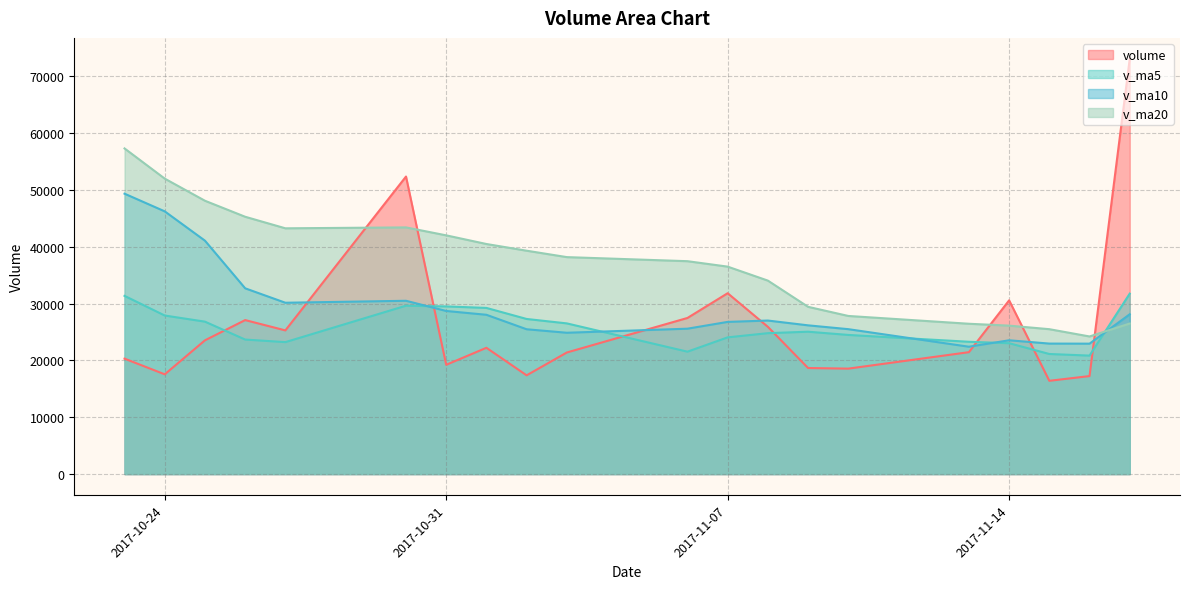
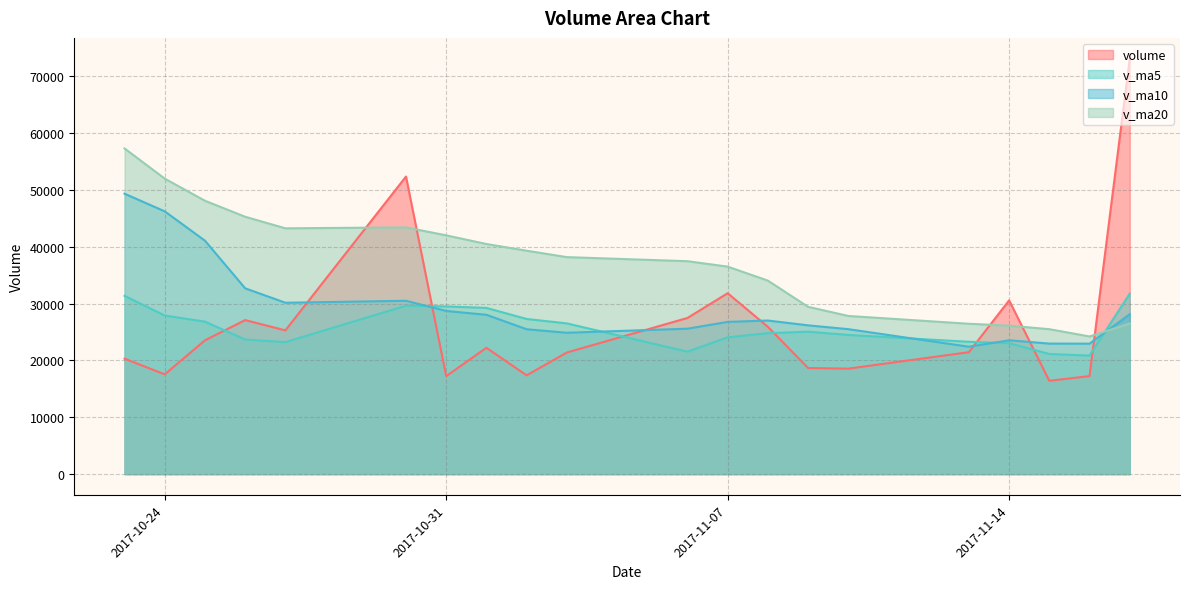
  {
    "volume": {
      "2017-10-24": 18000,
-     "2017-10-31": 19000,
+     "2017-10-31": 17000,
      "2017-11-07": 32000,
      "2017-11-14": 31000
    }
  }
